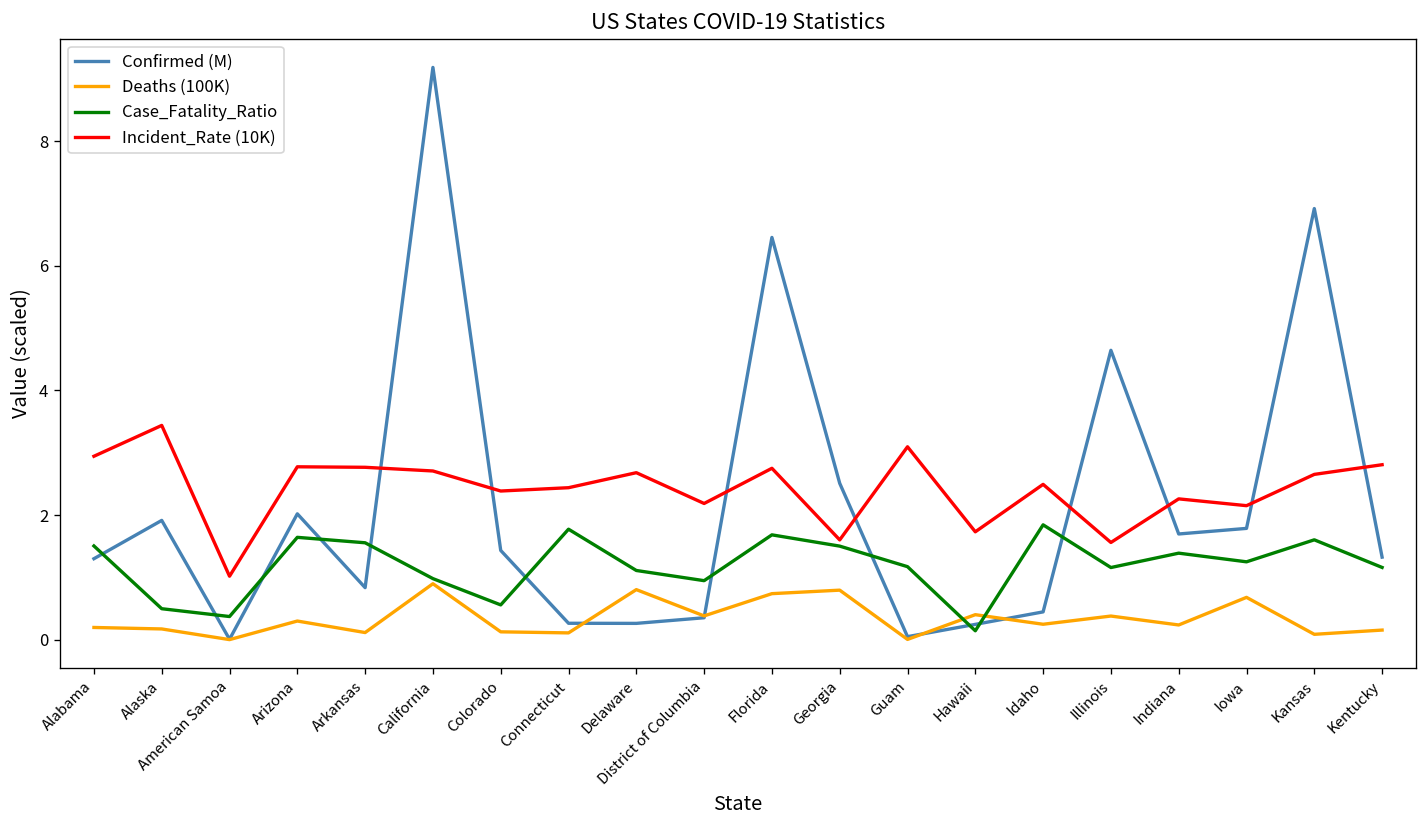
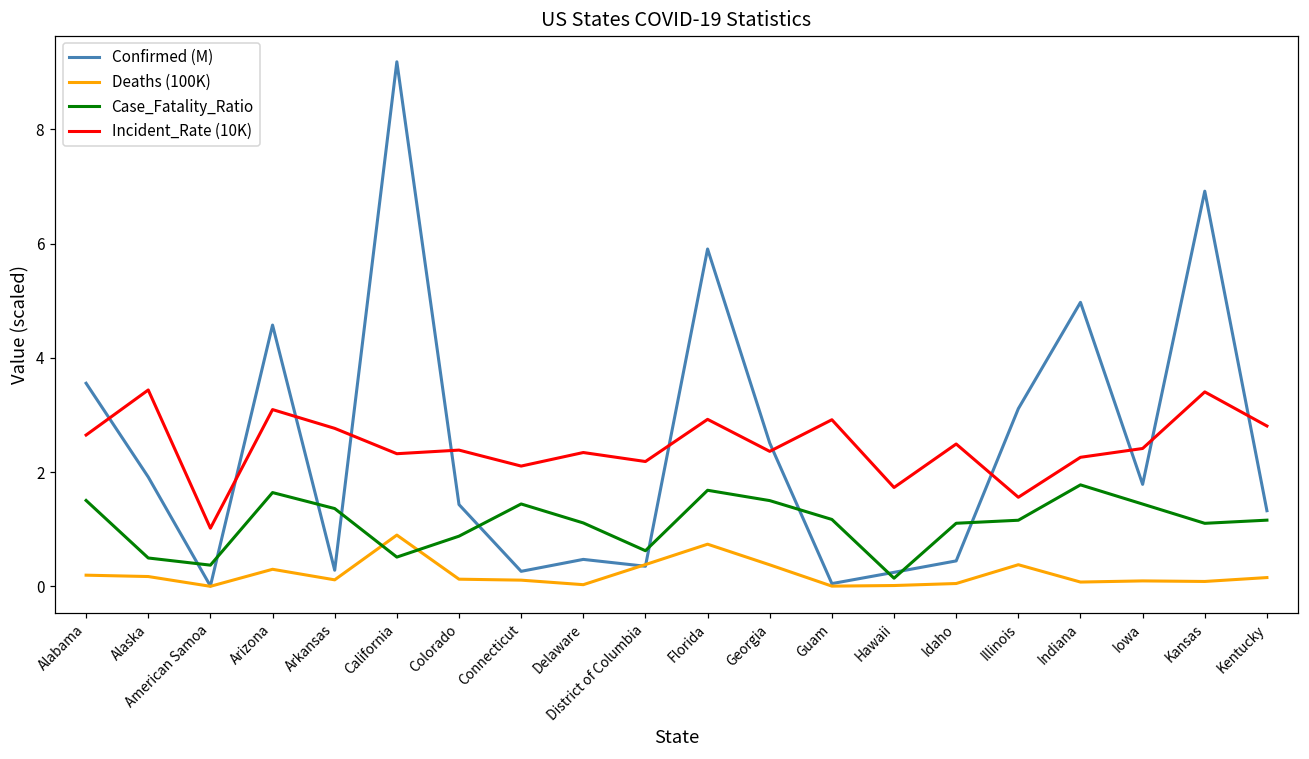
  {
    "Confirmed (M)": {
-     "Alabama": 1.3,
+     "Alabama": 3.6,
      "Alaska": 1.9,
-     "Arizona": 2.0,
-     "Arkansas": 0.8,
+     "Arizona": 4.6,
+     "Arkansas": 0.3,
      "California": 9.2,
      "Colorado": 1.4,
      "Connecticut": 0.3,
-     "Delaware": 0.3,
-     "Florida": 6.5,
+     "Delaware": 0.5,
+     "Florida": 5.9,
      "Georgia": 2.5,
      "Hawaii": 0.2,
      "Idaho": 0.4,
-     "Illinois": 4.6,
-     "Indiana": 1.7,
+     "Illinois": 3.1,
+     "Indiana": 5.0,
      "Iowa": 1.8,
      "Kansas": 6.9,
      "Kentucky": 1.3
    },
    "Deaths (100K)": {
      "Alabama": 0.2,
      "Alaska": 0.2,
      "Arizona": 0.3,
      "Arkansas": 0.1,
      "California": 0.9,
      "Colorado": 0.1,
      "Connecticut": 0.1,
-     "Delaware": 0.8,
+     "Delaware": 0.0,
      "Florida": 0.7,
-     "Georgia": 0.8,
-     "Hawaii": 0.4,
-     "Idaho": 0.2,
+     "Georgia": 0.4,
+     "Hawaii": 0.0,
+     "Idaho": 0.0,
      "Illinois": 0.4,
-     "Indiana": 0.2,
-     "Iowa": 0.7,
+     "Indiana": 0.1,
+     "Iowa": 0.1,
      "Kansas": 0.1,
      "Kentucky": 0.2
    },
    "Case_Fatality_Ratio": {
      "Alabama": 1.5,
      "Alaska": 0.5,
      "American Samoa": 0.4,
      "Arizona": 1.6,
-     "Arkansas": 1.6,
-     "California": 1.0,
-     "Colorado": 0.6,
-     "Connecticut": 1.8,
+     "Arkansas": 1.4,
+     "California": 0.5,
+     "Colorado": 0.9,
+     "Connecticut": 1.4,
      "Delaware": 1.1,
-     "District of Columbia": 0.9,
+     "District of Columbia": 0.6,
      "Florida": 1.7,
      "Georgia": 1.5,
      "Guam": 1.2,
      "Hawaii": 0.1,
-     "Idaho": 1.8,
+     "Idaho": 1.1,
      "Illinois": 1.2,
-     "Indiana": 1.4,
-     "Iowa": 1.2,
-     "Kansas": 1.6,
+     "Indiana": 1.8,
+     "Iowa": 1.4,
+     "Kansas": 1.1,
      "Kentucky": 1.2
    },
    "Incident_Rate (10K)": {
-     "Alabama": 2.9,
+     "Alabama": 2.6,
      "Alaska": 3.4,
      "American Samoa": 1.0,
-     "Arizona": 2.8,
+     "Arizona": 3.1,
      "Arkansas": 2.8,
-     "California": 2.7,
+     "California": 2.3,
      "Colorado": 2.4,
-     "Connecticut": 2.4,
-     "Delaware": 2.7,
+     "Connecticut": 2.1,
+     "Delaware": 2.3,
      "District of Columbia": 2.2,
-     "Florida": 2.7,
-     "Georgia": 1.6,
-     "Guam": 3.1,
+     "Florida": 2.9,
+     "Georgia": 2.4,
+     "Guam": 2.9,
      "Hawaii": 1.7,
      "Idaho": 2.5,
      "Illinois": 1.6,
      "Indiana": 2.3,
-     "Iowa": 2.1,
-     "Kansas": 2.7,
+     "Iowa": 2.4,
+     "Kansas": 3.4,
      "Kentucky": 2.8
    }
  }
